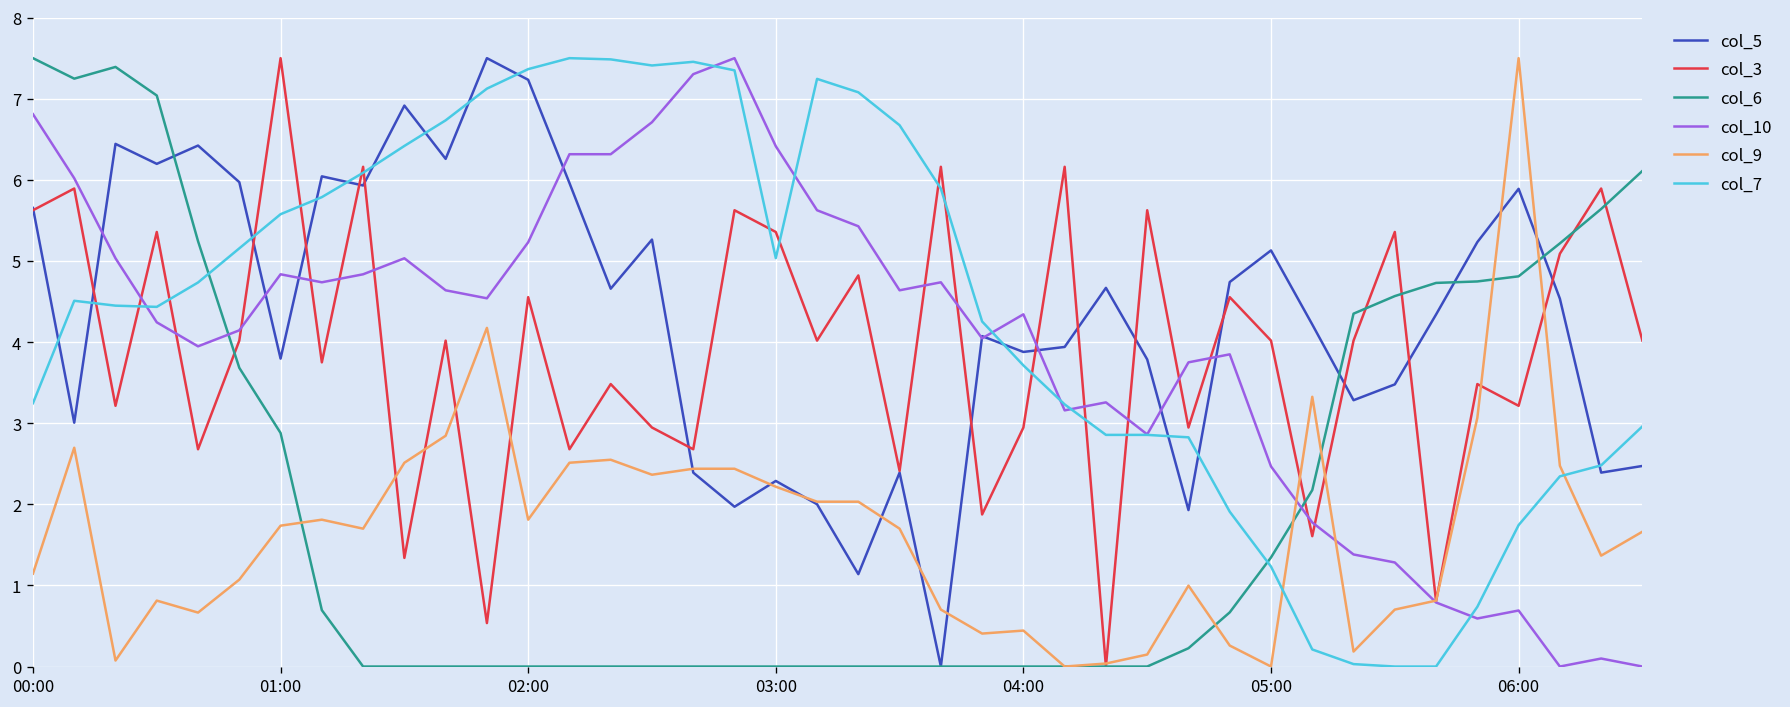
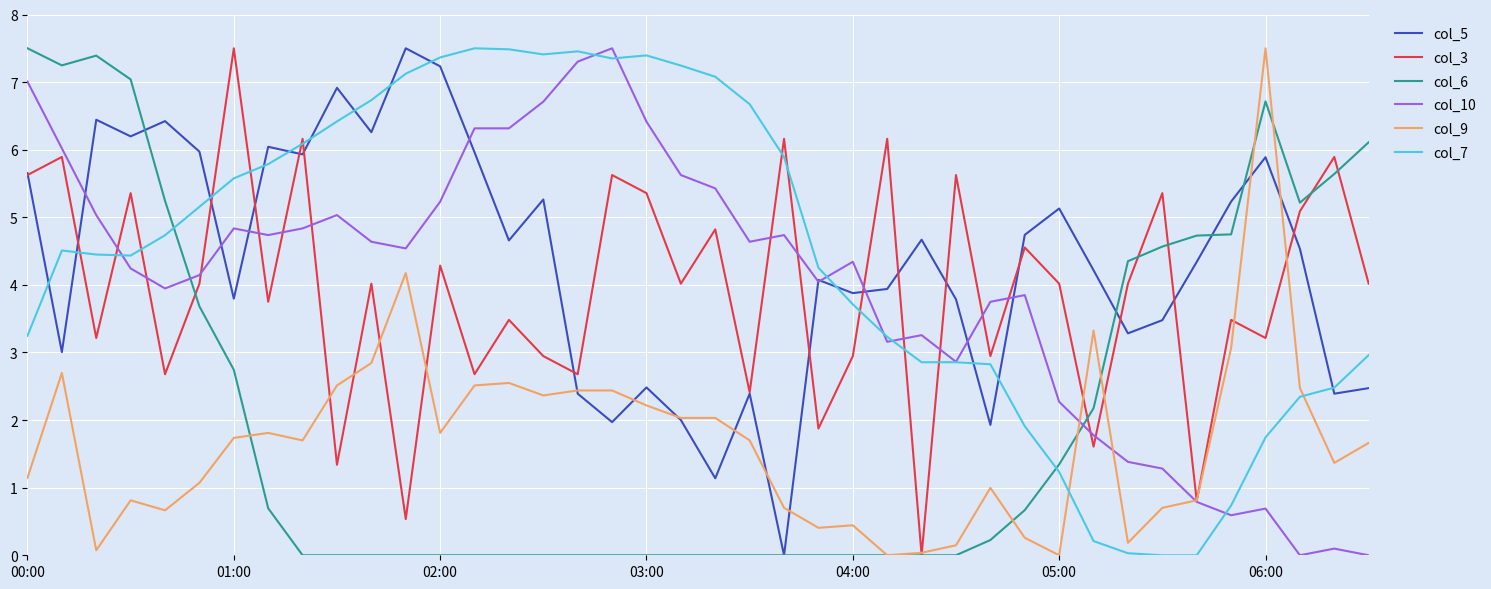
  {
    "col_5": {
      "01:00": 3.8,
      "02:00": 7.2,
-     "03:00": 2.3,
+     "03:00": 2.5,
      "04:00": 3.9,
      "05:00": 5.1,
      "06:00": 5.9
    },
    "col_3": {
      "01:00": 7.5,
-     "02:00": 4.6,
+     "02:00": 4.3,
      "03:00": 5.4,
      "04:00": 2.9,
      "05:00": 4.0,
      "06:00": 3.2
    },
    "col_6": {
      "00:00": 7.5,
-     "01:00": 2.9,
+     "01:00": 2.7,
      "02:00": 0.0,
      "03:00": 0.0,
      "04:00": 0.0,
      "05:00": 1.3,
-     "06:00": 4.8
+     "06:00": 6.7
    },
    "col_10": {
-     "00:00": 6.8,
+     "00:00": 7.0,
      "01:00": 4.8,
      "02:00": 5.2,
      "03:00": 6.4,
      "04:00": 4.3,
-     "05:00": 2.5,
+     "05:00": 2.3,
      "06:00": 0.7
    },
    "col_9": {
      "00:00": 1.1,
      "01:00": 1.7,
      "02:00": 1.8,
      "03:00": 2.2,
      "04:00": 0.4,
      "05:00": 0.0,
      "06:00": 7.5
    },
    "col_7": {
      "00:00": 3.2,
      "01:00": 5.6,
      "02:00": 7.4,
-     "03:00": 5.0,
+     "03:00": 7.4,
      "04:00": 3.7,
      "05:00": 1.2,
      "06:00": 1.7
    }
  }
